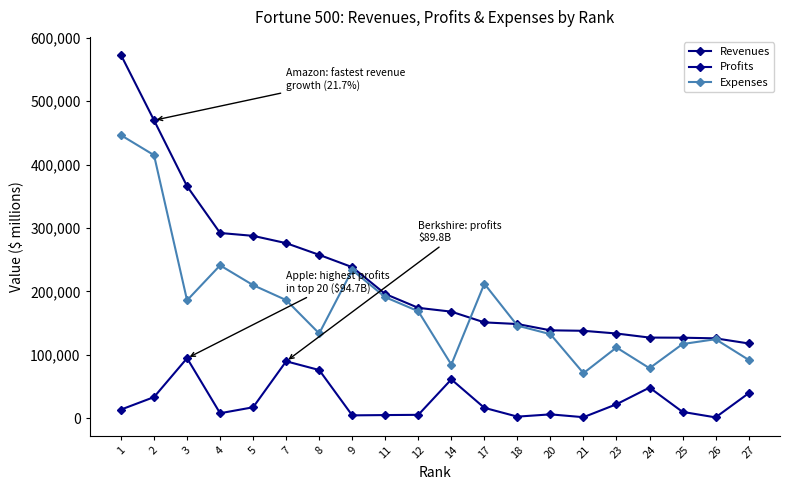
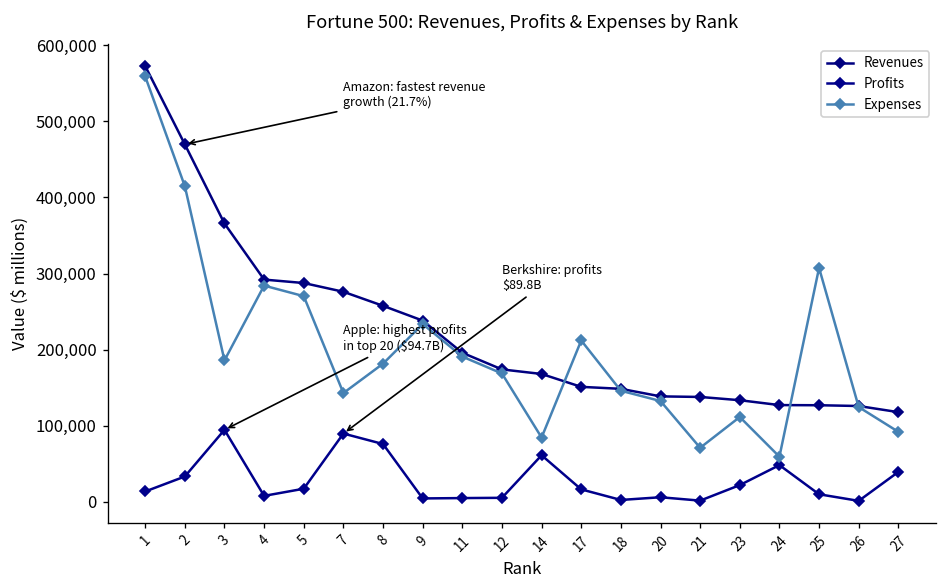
  {
    "Expenses": {
-     "1": "450,000",
+     "1": "560,000",
      "2": "410,000",
      "3": "190,000",
-     "4": "240,000",
-     "5": "210,000",
-     "7": "190,000",
-     "8": "130,000",
+     "4": "280,000",
+     "5": "270,000",
+     "7": "140,000",
+     "8": "180,000",
      "14": "80,000",
      "20": "130,000",
      "21": "70,000",
      "23": "110,000",
-     "24": "80,000",
-     "25": "120,000",
+     "24": "60,000",
+     "25": "310,000",
      "27": "90,000"
    }
  }
